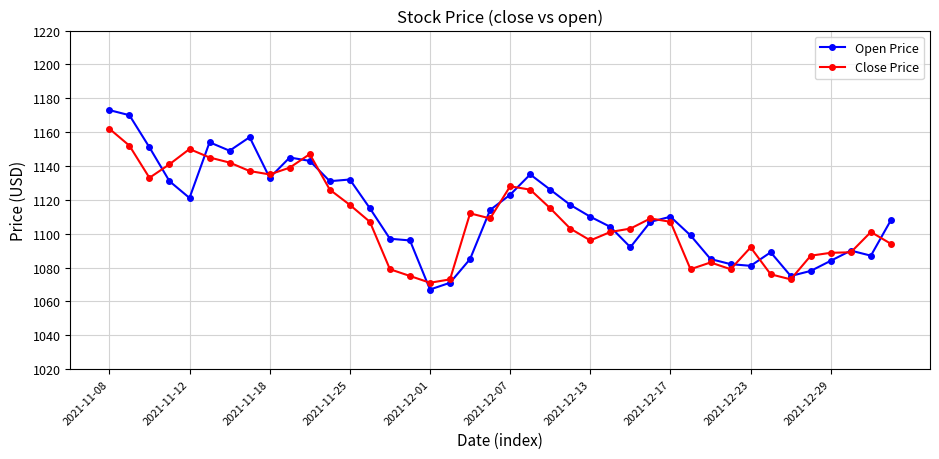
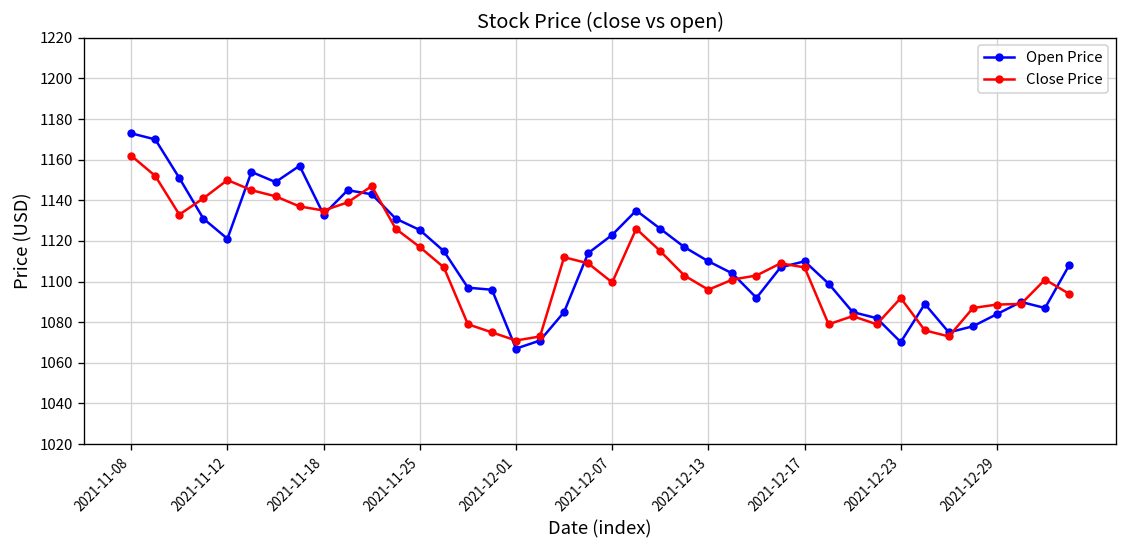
  {
    "Open Price": {
      "2021-11-08": 1173,
      "2021-11-12": 1121,
      "2021-11-18": 1133,
-     "2021-11-25": 1132,
+     "2021-11-25": 1125,
      "2021-12-01": 1067,
      "2021-12-07": 1123,
      "2021-12-13": 1110,
      "2021-12-17": 1110,
-     "2021-12-23": 1081,
+     "2021-12-23": 1070,
      "2021-12-29": 1084
    },
    "Close Price": {
      "2021-11-08": 1162,
      "2021-11-12": 1150,
      "2021-11-18": 1135,
      "2021-11-25": 1117,
      "2021-12-01": 1071,
-     "2021-12-07": 1128,
+     "2021-12-07": 1100,
      "2021-12-13": 1096,
      "2021-12-17": 1107,
      "2021-12-23": 1092,
      "2021-12-29": 1089
    }
  }
